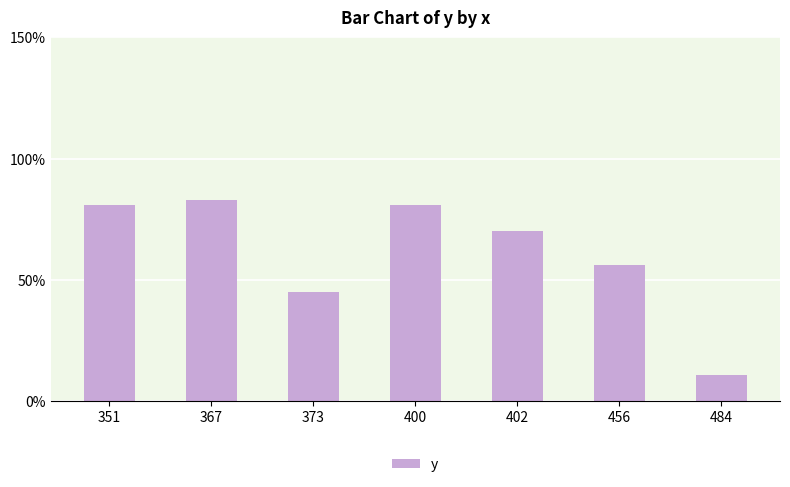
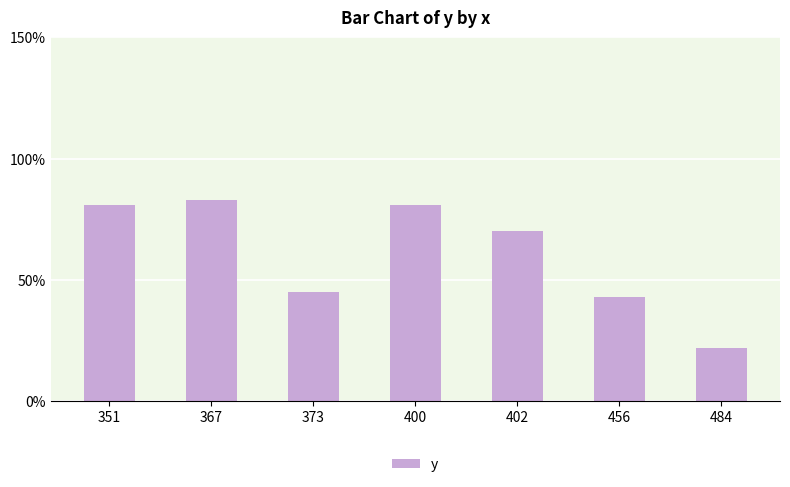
  {
    "351": "81%",
    "367": "83%",
    "373": "45%",
    "400": "81%",
    "402": "70%",
-   "456": "56%",
-   "484": "11%"
+   "456": "43%",
+   "484": "22%"
  }
